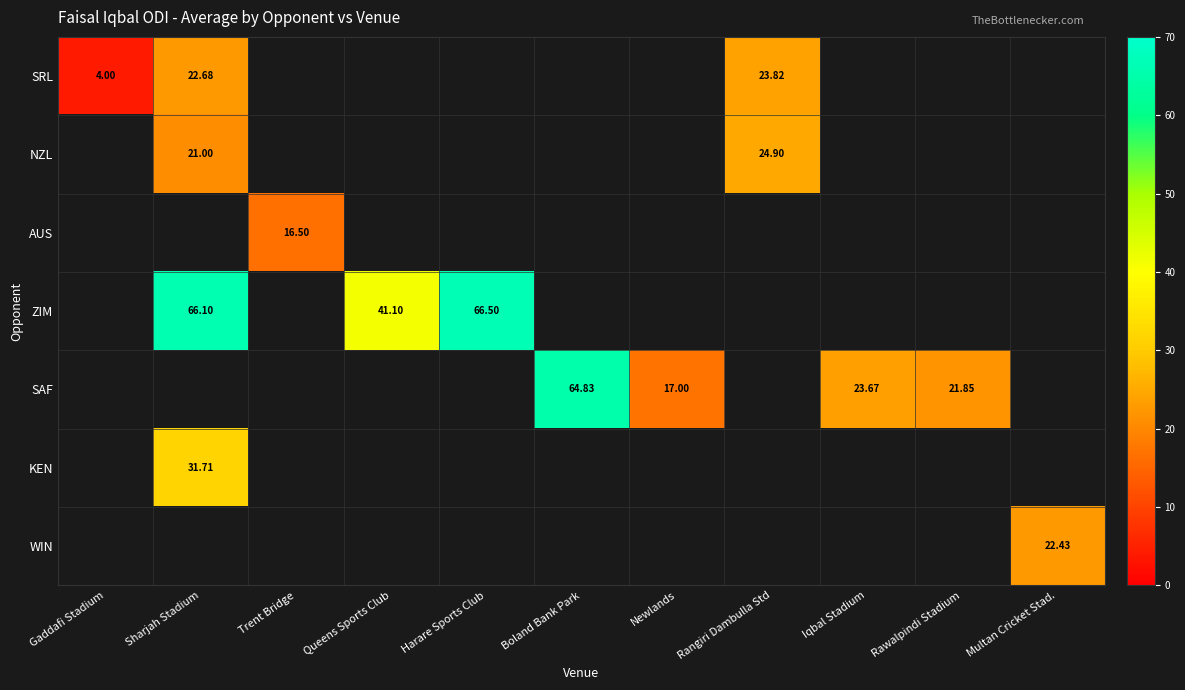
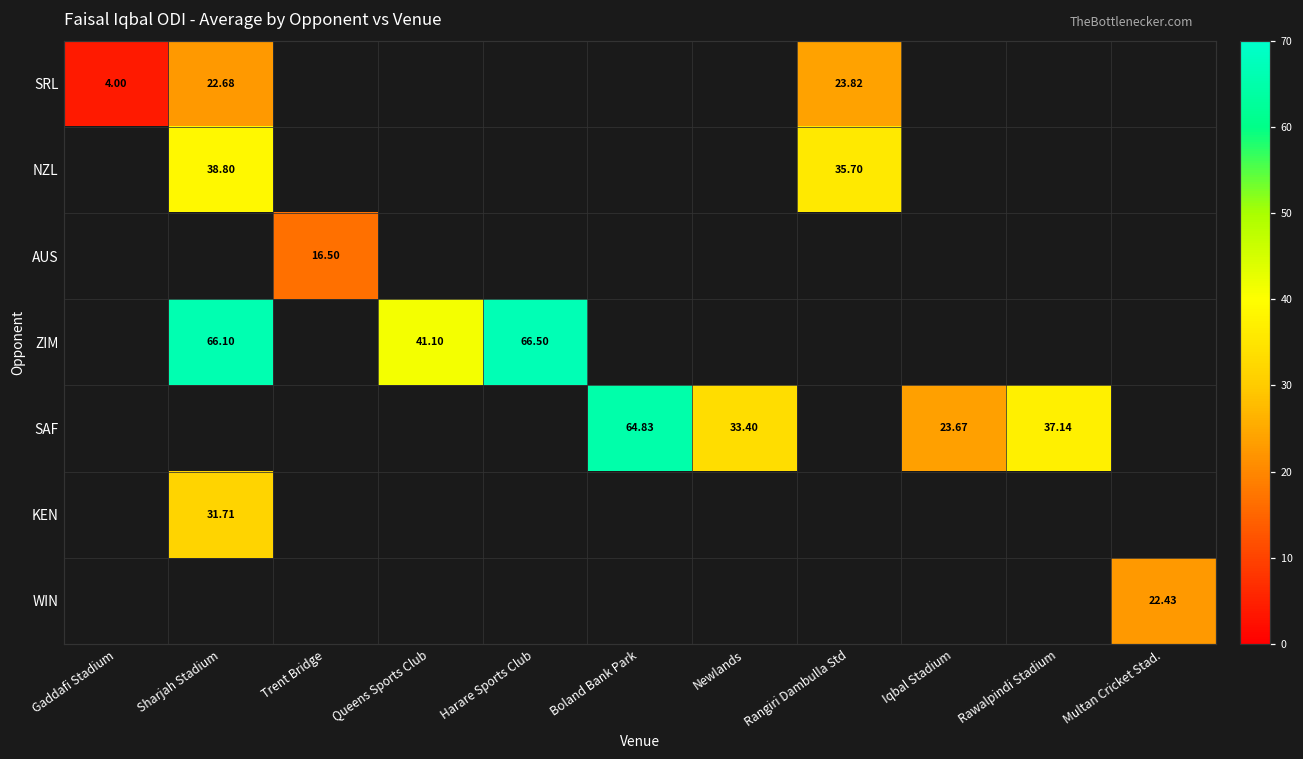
  {
    "SRL": {
      "Gaddafi Stadium": 4.00,
      "Sharjah Stadium": 22.68,
      "Rangiri Dambulla Std": 23.82
    },
    "NZL": {
-     "Sharjah Stadium": 21.00,
-     "Rangiri Dambulla Std": 24.90
+     "Sharjah Stadium": 38.80,
+     "Rangiri Dambulla Std": 35.70
    },
    "AUS": {
      "Trent Bridge": 16.50
    },
    "ZIM": {
      "Sharjah Stadium": 66.10,
      "Queens Sports Club": 41.10,
      "Harare Sports Club": 66.50
    },
    "SAF": {
      "Boland Bank Park": 64.83,
-     "Newlands": 17.00,
+     "Newlands": 33.40,
      "Iqbal Stadium": 23.67,
-     "Rawalpindi Stadium": 21.85
+     "Rawalpindi Stadium": 37.14
    },
    "KEN": {
      "Sharjah Stadium": 31.71
    },
    "WIN": {
      "Multan Cricket Stad.": 22.43
    }
  }
